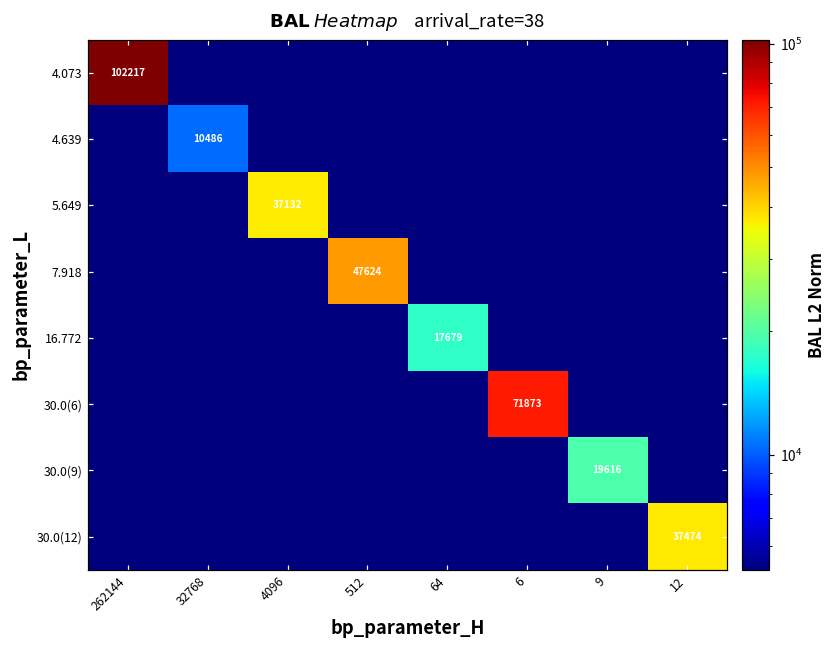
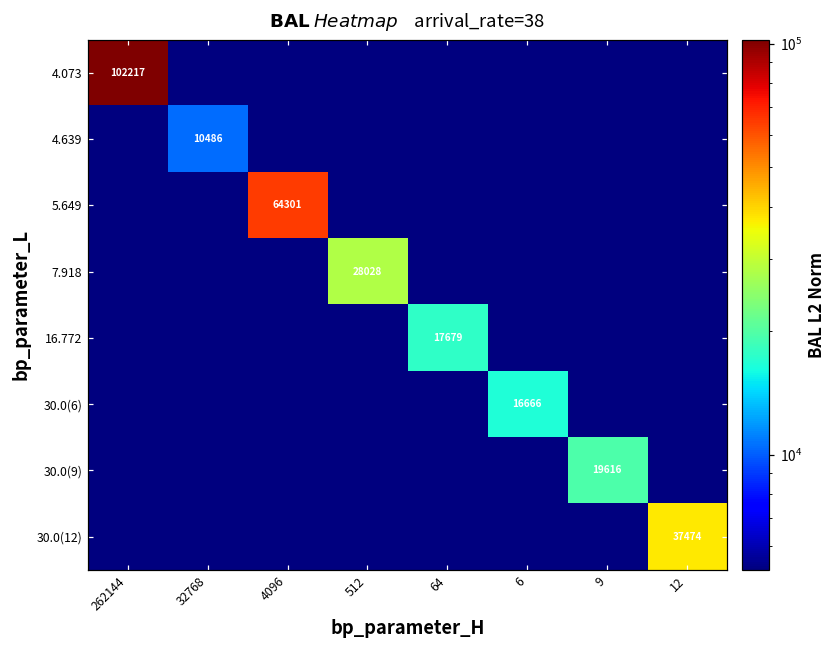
  {
    "4.073": {
      "262144": 102217
    },
    "4.639": {
      "32768": 10486
    },
    "5.649": {
-     "4096": 37132
+     "4096": 64301
    },
    "7.918": {
-     "512": 47624
+     "512": 28028
    },
    "16.772": {
      "64": 17679
    },
    "30.0(6)": {
-     "6": 71873
+     "6": 16666
    },
    "30.0(9)": {
      "9": 19616
    },
    "30.0(12)": {
      "12": 37474
    }
  }
